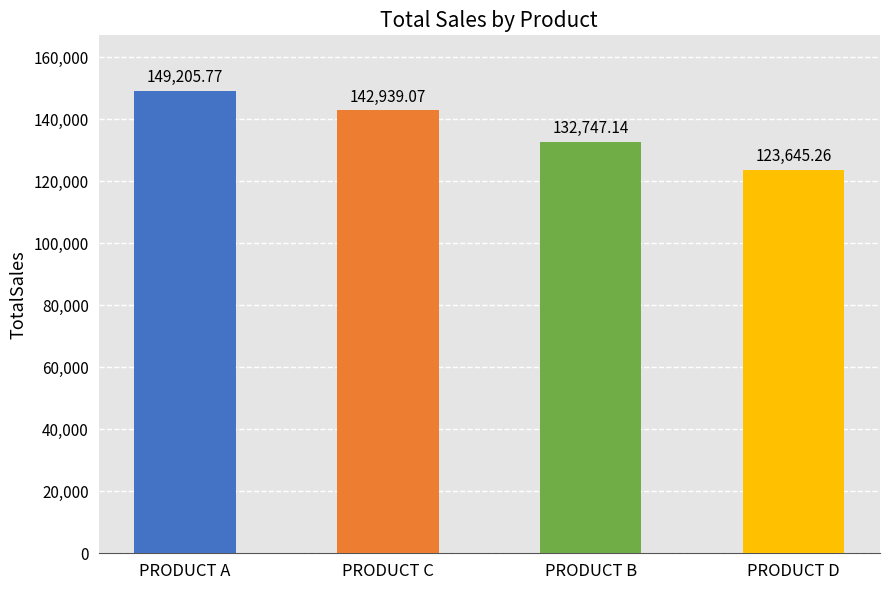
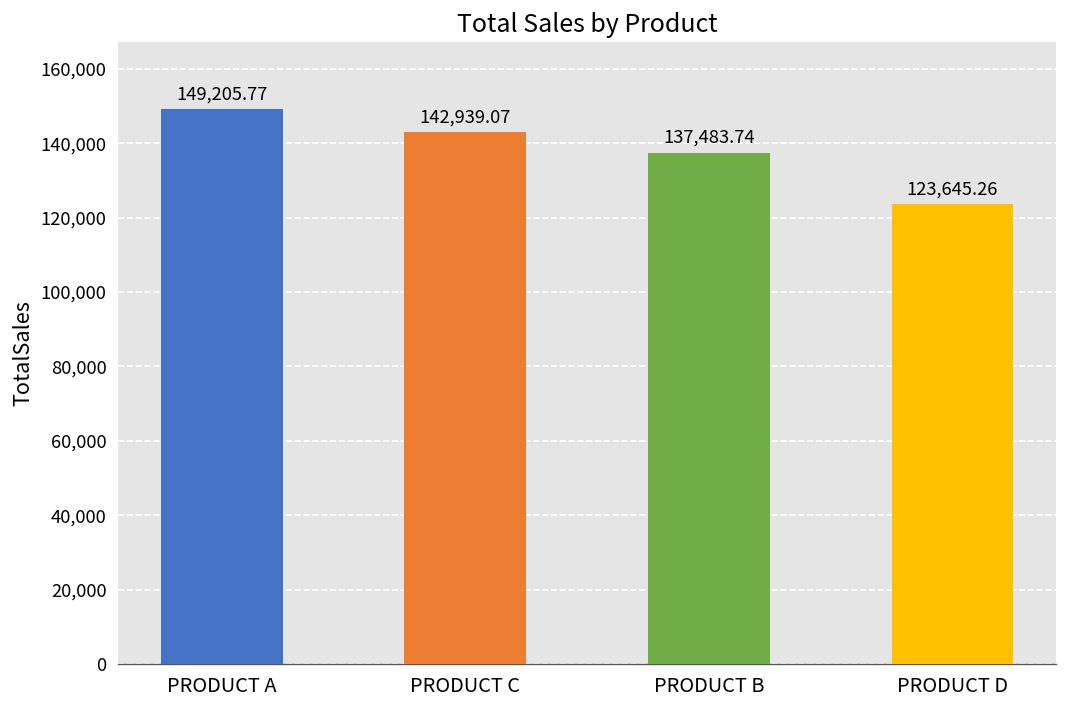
  {
    "PRODUCT A": "149,205.77",
    "PRODUCT C": "142,939.07",
-   "PRODUCT B": "132,747.14",
+   "PRODUCT B": "137,483.74",
    "PRODUCT D": "123,645.26"
  }
